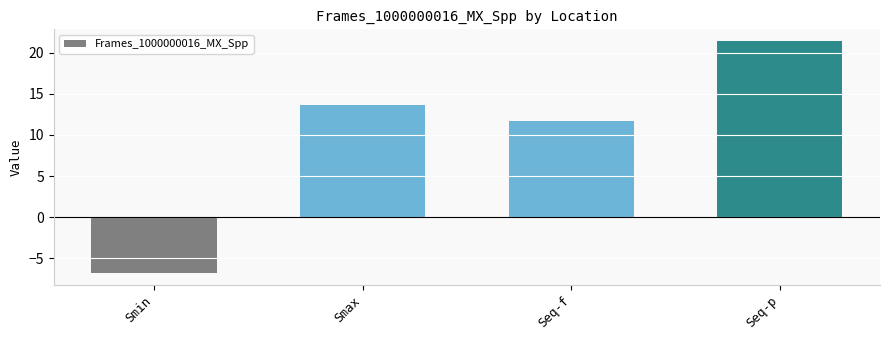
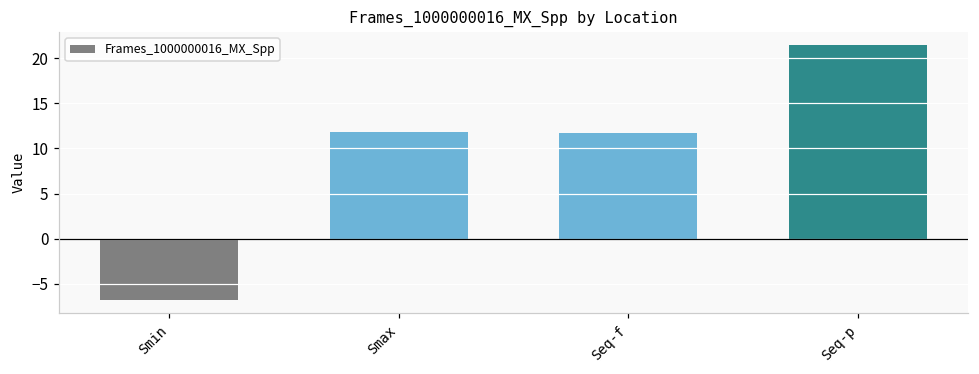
  {
    "Smin": -7,
-   "Smax": 14,
+   "Smax": 12,
    "Seq-f": 12,
    "Seq-p": 21
  }
